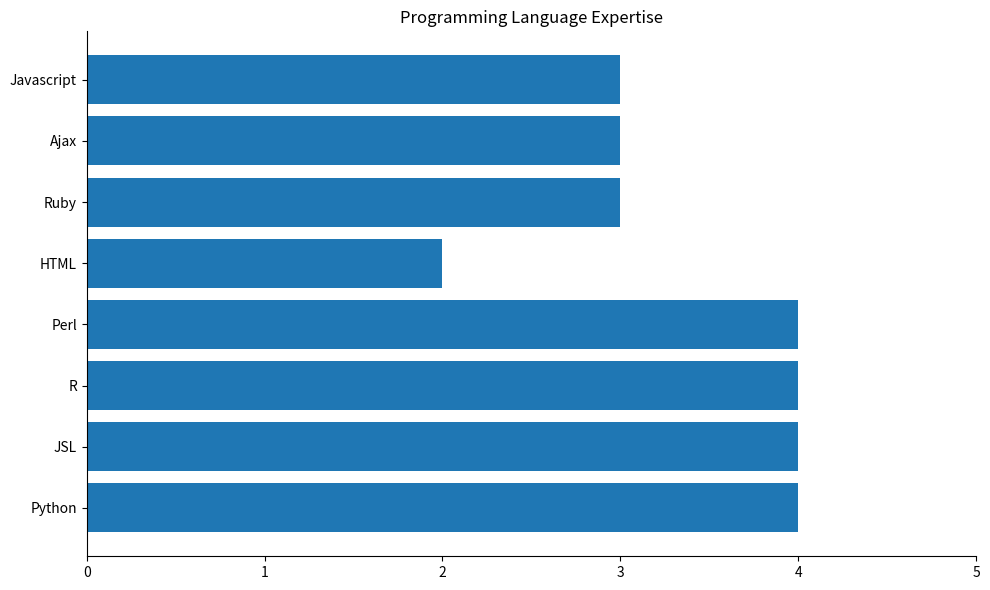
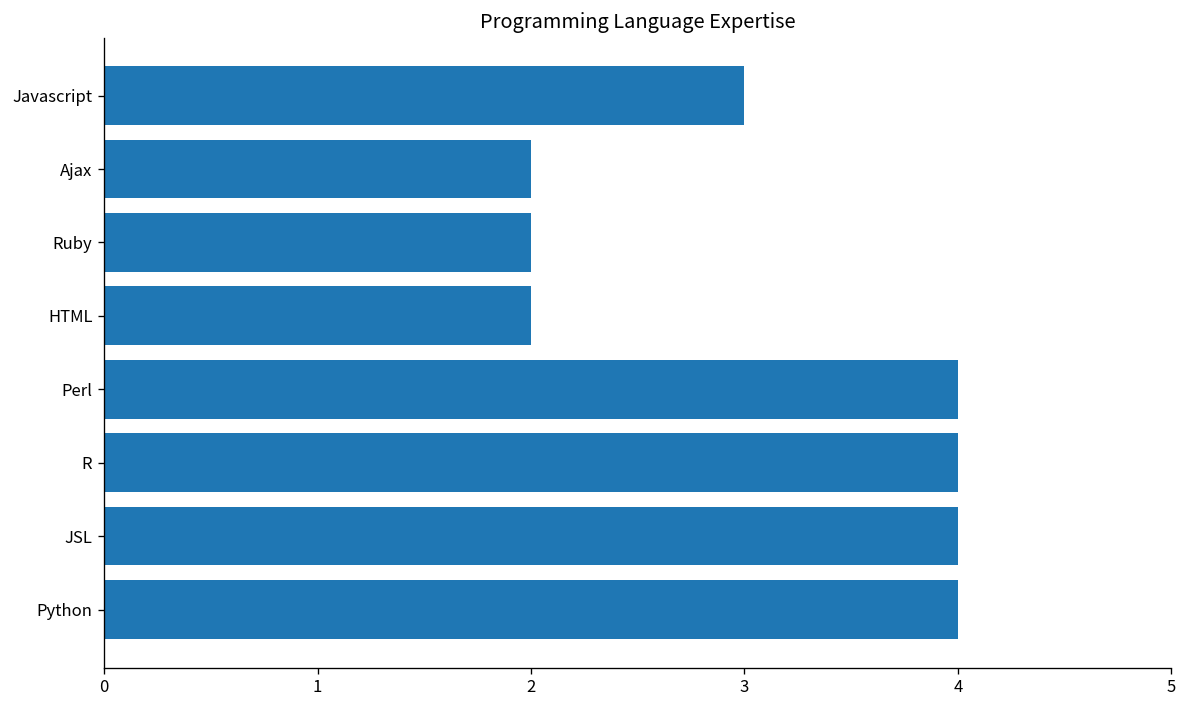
  {
    "Javascript": 3,
-   "Ajax": 3,
-   "Ruby": 3,
+   "Ajax": 2,
+   "Ruby": 2,
    "HTML": 2,
    "Perl": 4,
    "R": 4,
    "JSL": 4,
    "Python": 4
  }
